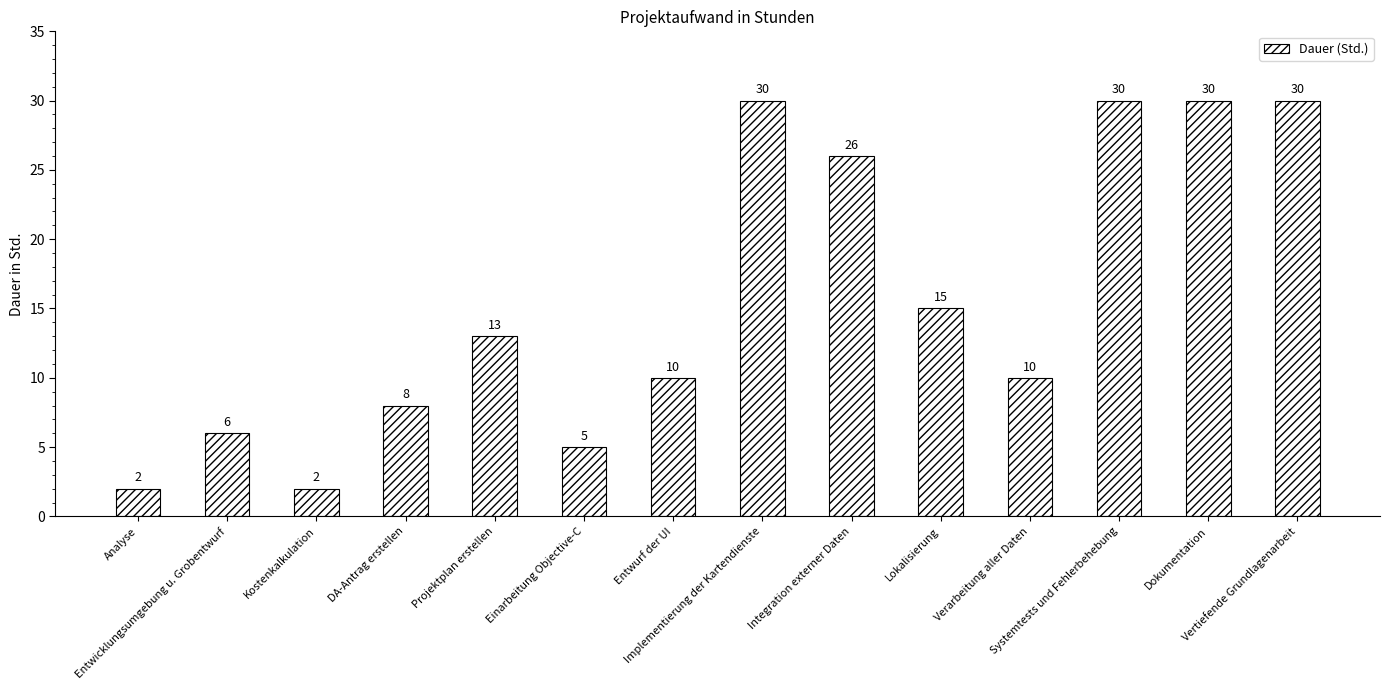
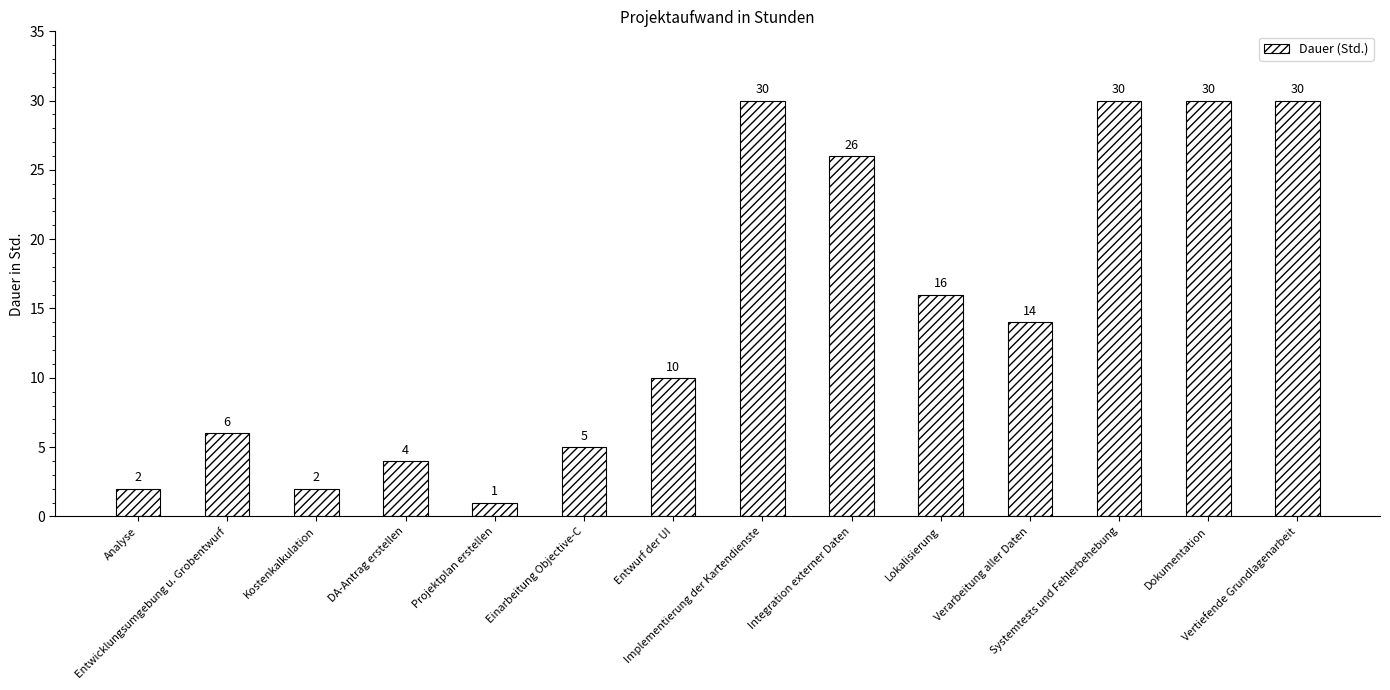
  {
    "Analyse": 2,
    "Entwicklungsumgebung u. Grobentwurf": 6,
    "Kostenkalkulation": 2,
-   "DA-Antrag erstellen": 8,
-   "Projektplan erstellen": 13,
+   "DA-Antrag erstellen": 4,
+   "Projektplan erstellen": 1,
    "Einarbeitung Objective-C": 5,
    "Entwurf der UI": 10,
    "Implementierung der Kartendienste": 30,
    "Integration externer Daten": 26,
-   "Lokalisierung": 15,
-   "Verarbeitung aller Daten": 10,
+   "Lokalisierung": 16,
+   "Verarbeitung aller Daten": 14,
    "Systemtests und Fehlerbehebung": 30,
    "Dokumentation": 30,
    "Vertiefende Grundlagenarbeit": 30
  }
